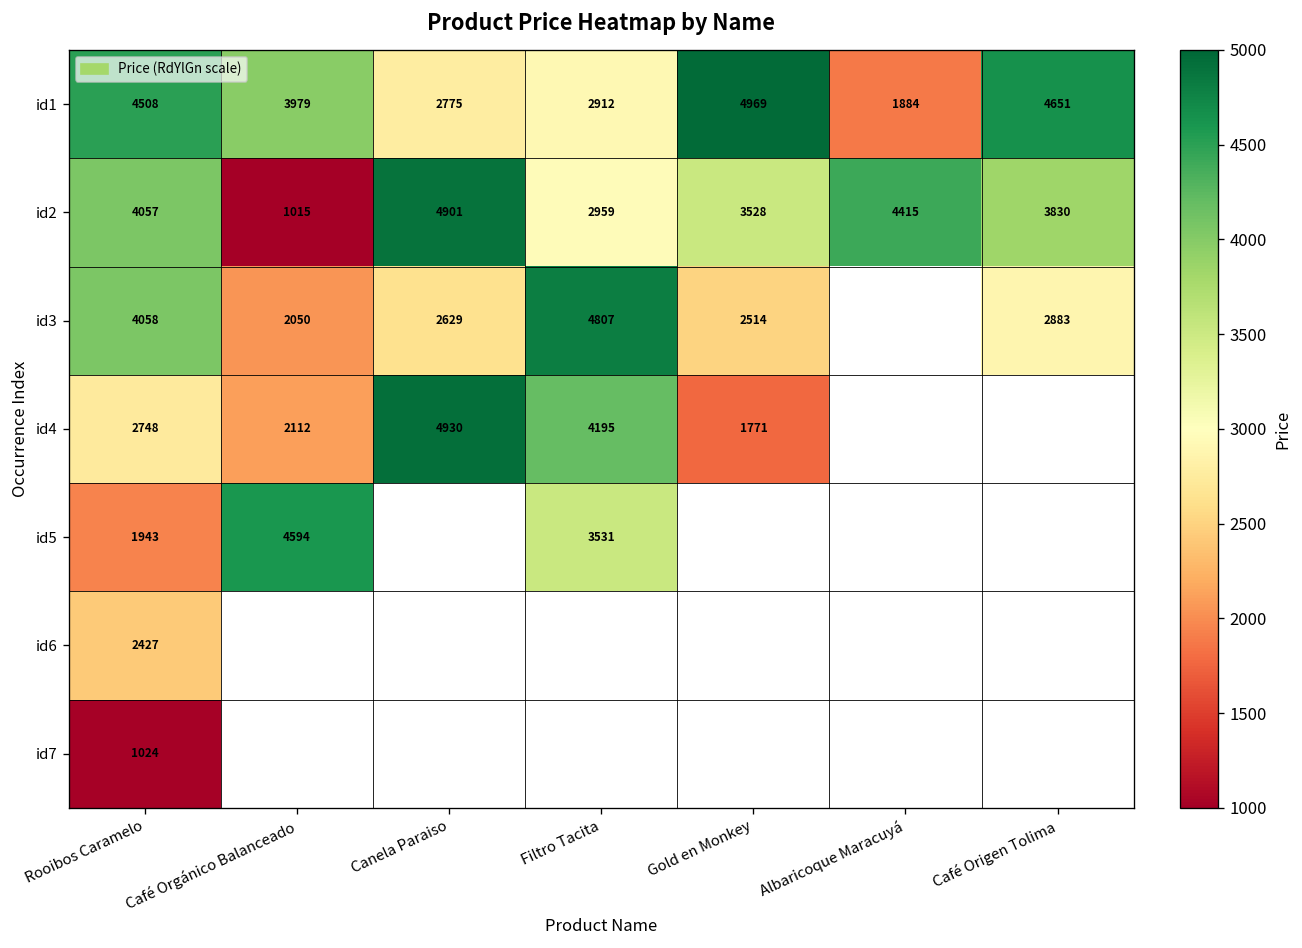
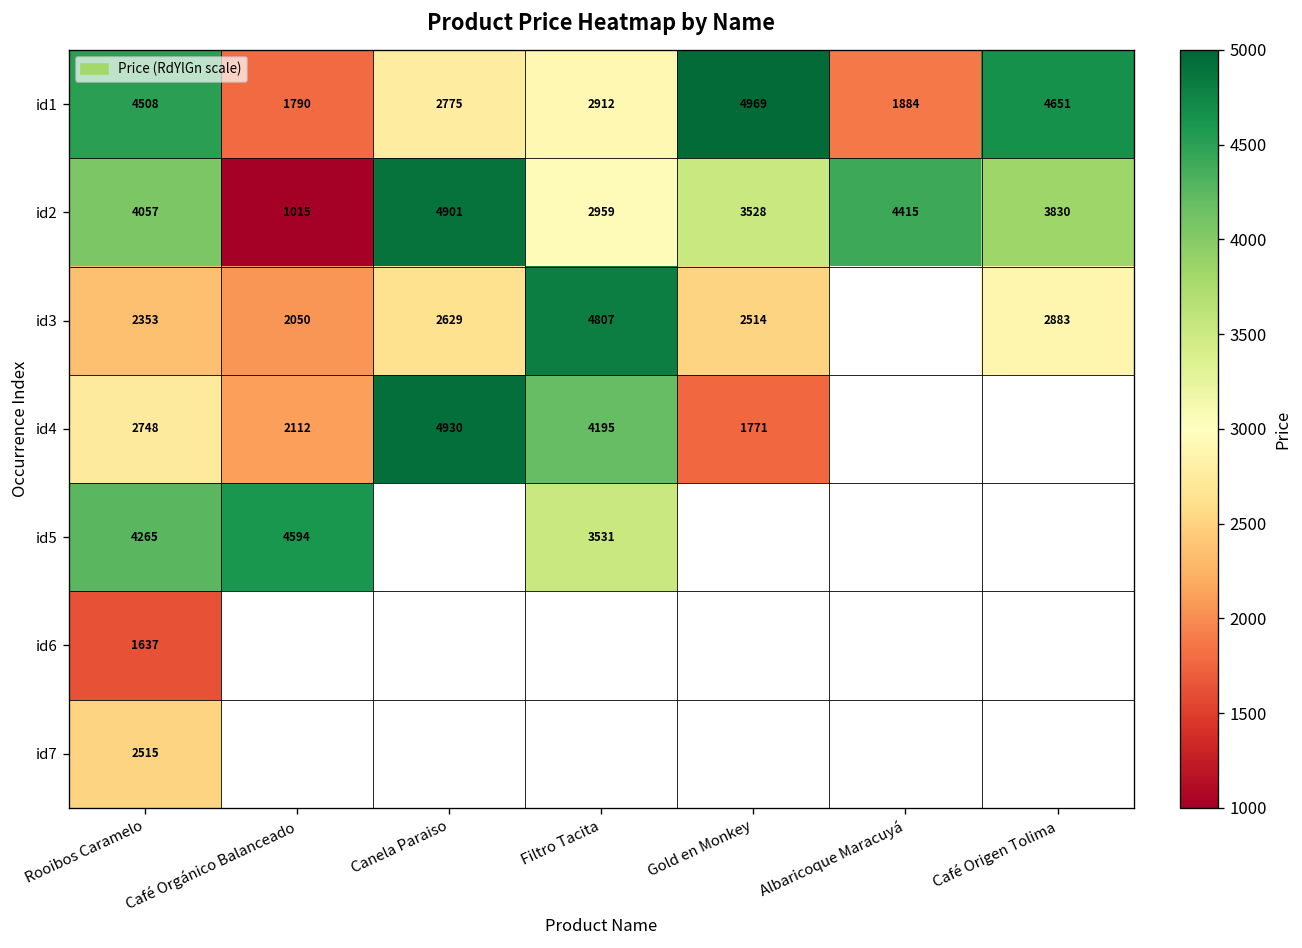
  {
    "id1": {
      "Rooibos Caramelo": 4508,
-     "Café Orgánico Balanceado": 3979,
+     "Café Orgánico Balanceado": 1790,
      "Canela Paraiso": 2775,
      "Filtro Tacita": 2912,
      "Gold en Monkey": 4969,
      "Albaricoque Maracuyá": 1884,
      "Café Origen Tolima": 4651
    },
    "id2": {
      "Rooibos Caramelo": 4057,
      "Café Orgánico Balanceado": 1015,
      "Canela Paraiso": 4901,
      "Filtro Tacita": 2959,
      "Gold en Monkey": 3528,
      "Albaricoque Maracuyá": 4415,
      "Café Origen Tolima": 3830
    },
    "id3": {
-     "Rooibos Caramelo": 4058,
+     "Rooibos Caramelo": 2353,
      "Café Orgánico Balanceado": 2050,
      "Canela Paraiso": 2629,
      "Filtro Tacita": 4807,
      "Gold en Monkey": 2514,
      "Café Origen Tolima": 2883
    },
    "id4": {
      "Rooibos Caramelo": 2748,
      "Café Orgánico Balanceado": 2112,
      "Canela Paraiso": 4930,
      "Filtro Tacita": 4195,
      "Gold en Monkey": 1771
    },
    "id5": {
-     "Rooibos Caramelo": 1943,
+     "Rooibos Caramelo": 4265,
      "Café Orgánico Balanceado": 4594,
      "Filtro Tacita": 3531
    },
    "id6": {
-     "Rooibos Caramelo": 2427
+     "Rooibos Caramelo": 1637
    },
    "id7": {
-     "Rooibos Caramelo": 1024
+     "Rooibos Caramelo": 2515
    }
  }
